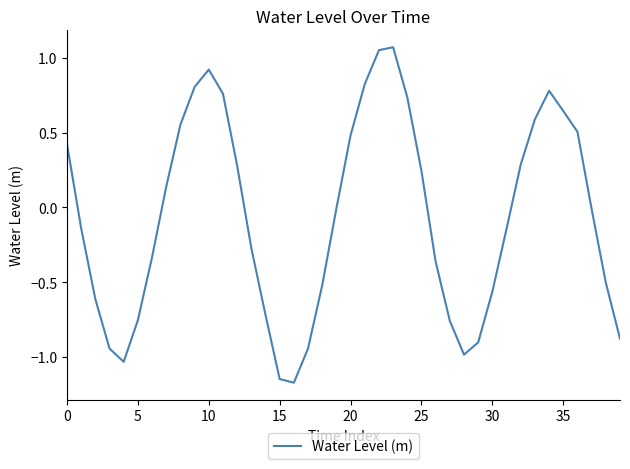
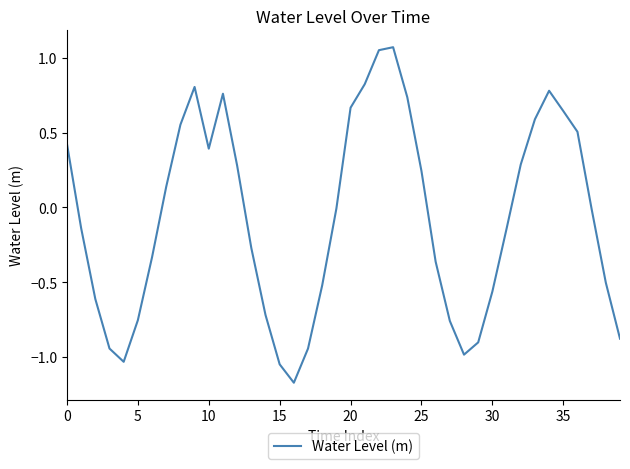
  {
    "0": 0.42,
    "5": -0.75,
-   "10": 0.92,
-   "15": -1.15,
-   "20": 0.48,
+   "10": 0.39,
+   "15": -1.05,
+   "20": 0.67,
    "25": 0.24,
    "30": -0.56,
    "35": 0.64
  }
